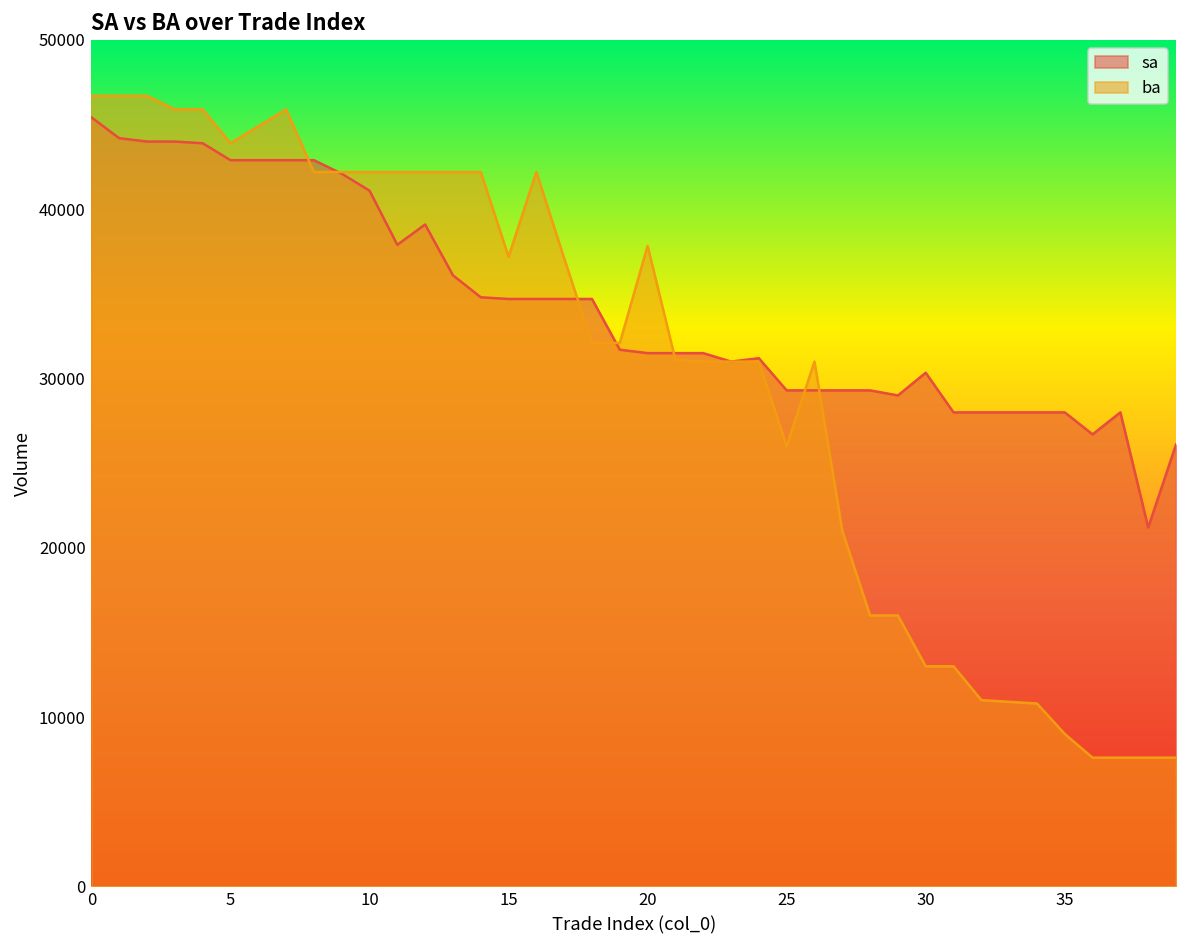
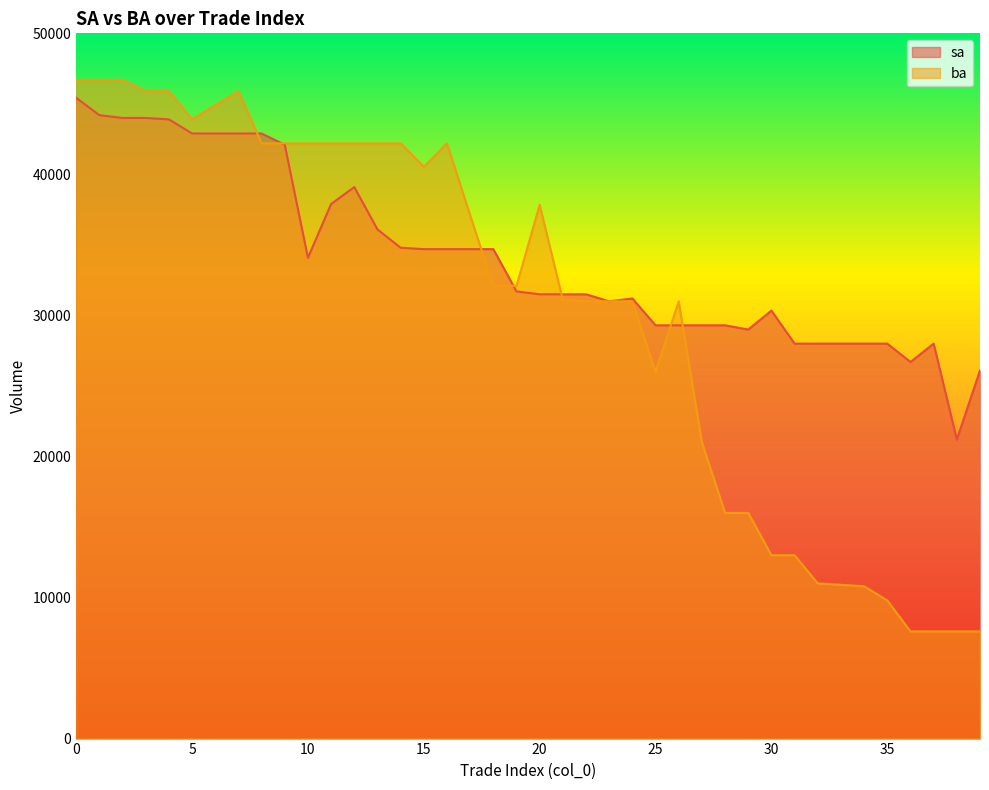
  {
    "sa": {
      "0": 45400,
      "5": 42900,
-     "10": 41100,
+     "10": 34100,
      "15": 34700,
      "20": 31500,
      "25": 29300,
      "30": 30300,
      "35": 28000
    },
    "ba": {
      "0": 46700,
      "5": 43900,
      "10": 42200,
-     "15": 37200,
+     "15": 40500,
      "20": 37800,
      "25": 26000,
      "30": 13000,
-     "35": 9000
+     "35": 9800
    }
  }
